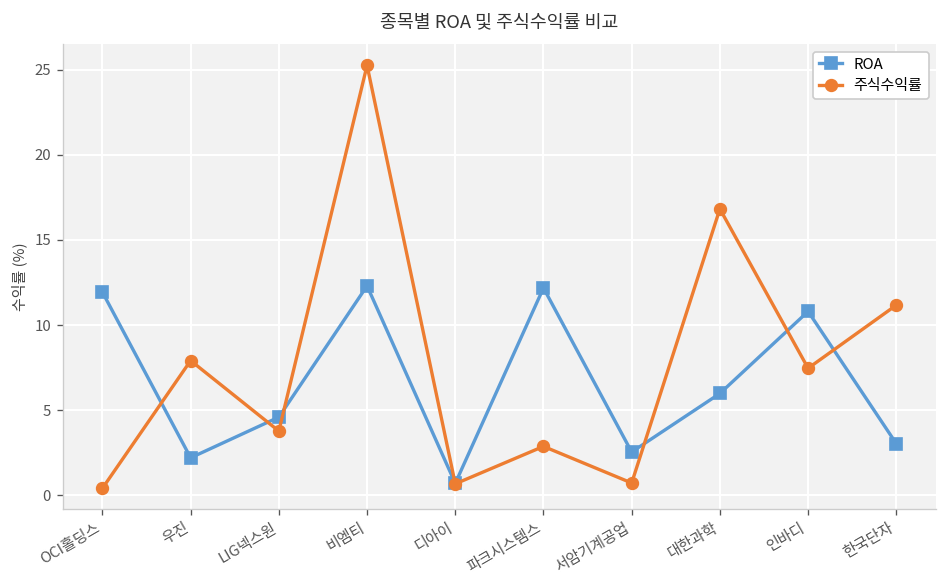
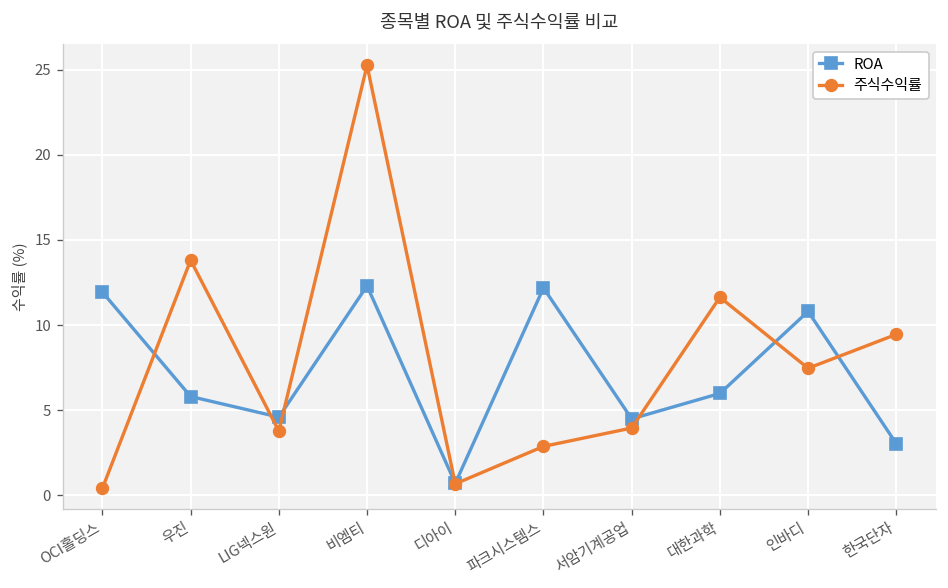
  {
    "ROA": {
      "OCI홀딩스": 11.9,
-     "우진": 2.2,
+     "우진": 5.8,
      "LIG넥스원": 4.6,
      "비엠티": 12.3,
      "파크시스템스": 12.2,
-     "서암기계공업": 2.5,
+     "서암기계공업": 4.5,
      "대한과학": 6.0,
      "인바디": 10.8,
      "한국단자": 3.0
    },
    "주식수익률": {
      "OCI홀딩스": 0.4,
-     "우진": 7.9,
+     "우진": 13.8,
      "LIG넥스원": 3.8,
      "비엠티": 25.3,
      "파크시스템스": 2.9,
-     "서암기계공업": 0.7,
-     "대한과학": 16.8,
+     "서암기계공업": 4.0,
+     "대한과학": 11.6,
      "인바디": 7.5,
-     "한국단자": 11.2
+     "한국단자": 9.5
    }
  }
